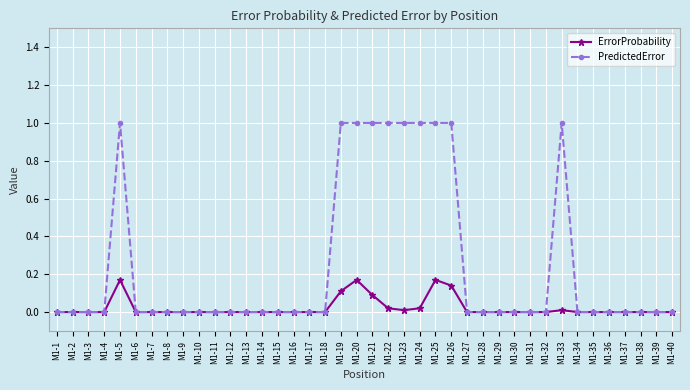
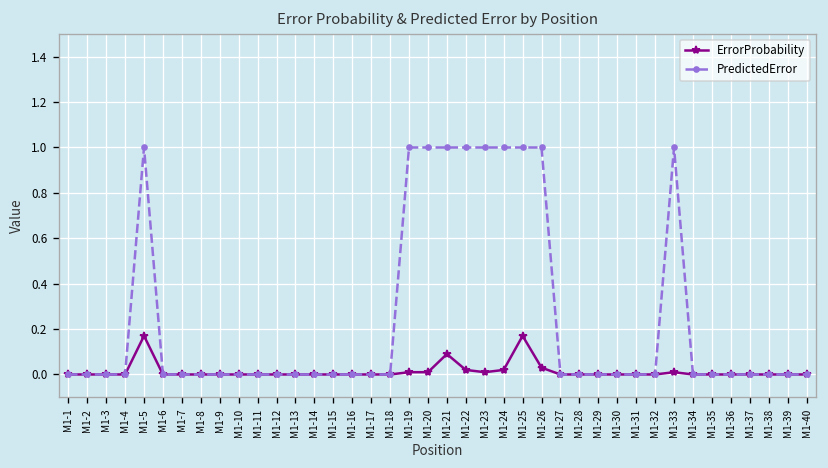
  {
    "ErrorProbability": {
      "M1-5": 0.17,
-     "M1-19": 0.11,
-     "M1-20": 0.17,
+     "M1-19": 0.01,
+     "M1-20": 0.01,
      "M1-21": 0.09,
      "M1-22": 0.02,
      "M1-23": 0.01,
      "M1-24": 0.02,
      "M1-25": 0.17,
-     "M1-26": 0.14,
+     "M1-26": 0.03,
      "M1-33": 0.01
    },
    "PredictedError": {
      "M1-5": 1.00,
      "M1-19": 1.00,
      "M1-20": 1.00,
      "M1-21": 1.00,
      "M1-22": 1.00,
      "M1-23": 1.00,
      "M1-24": 1.00,
      "M1-25": 1.00,
      "M1-26": 1.00,
      "M1-33": 1.00
    }
  }
